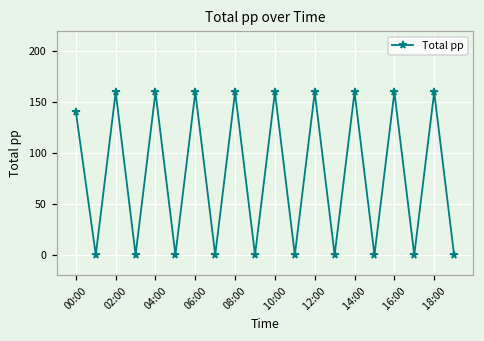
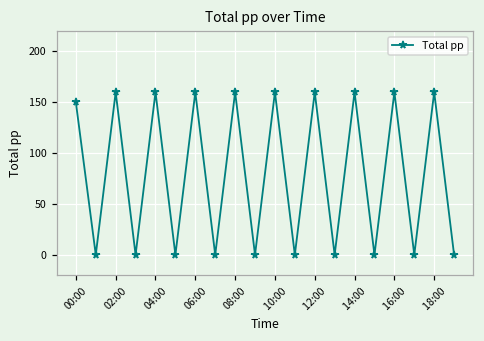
  {
-   "00:00": 140,
+   "00:00": 150,
    "02:00": 160,
    "04:00": 160,
    "06:00": 160,
    "08:00": 160,
    "10:00": 160,
    "12:00": 160,
    "14:00": 160,
    "16:00": 160,
    "18:00": 160
  }
